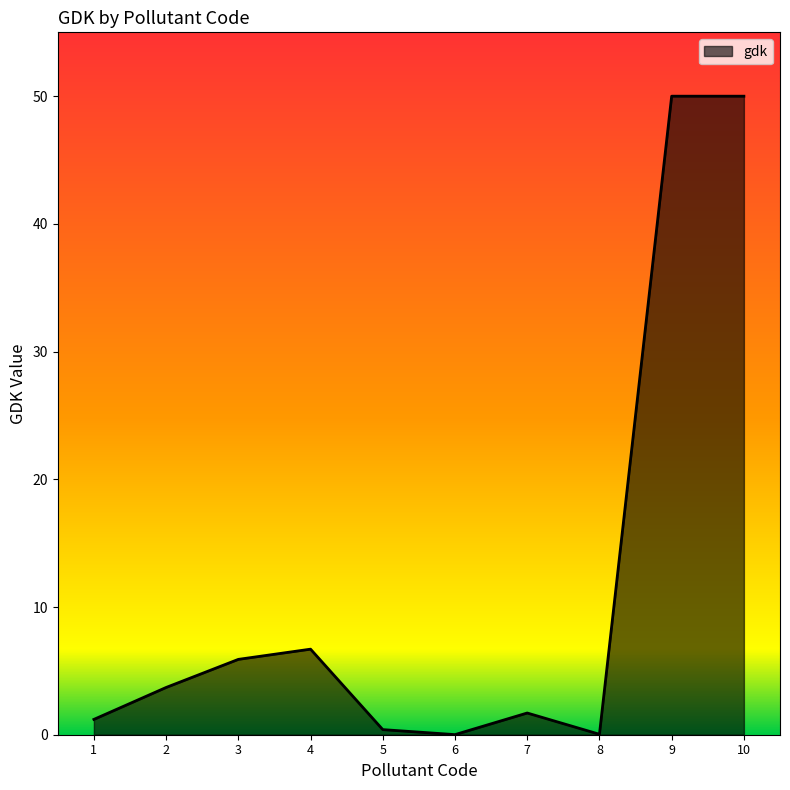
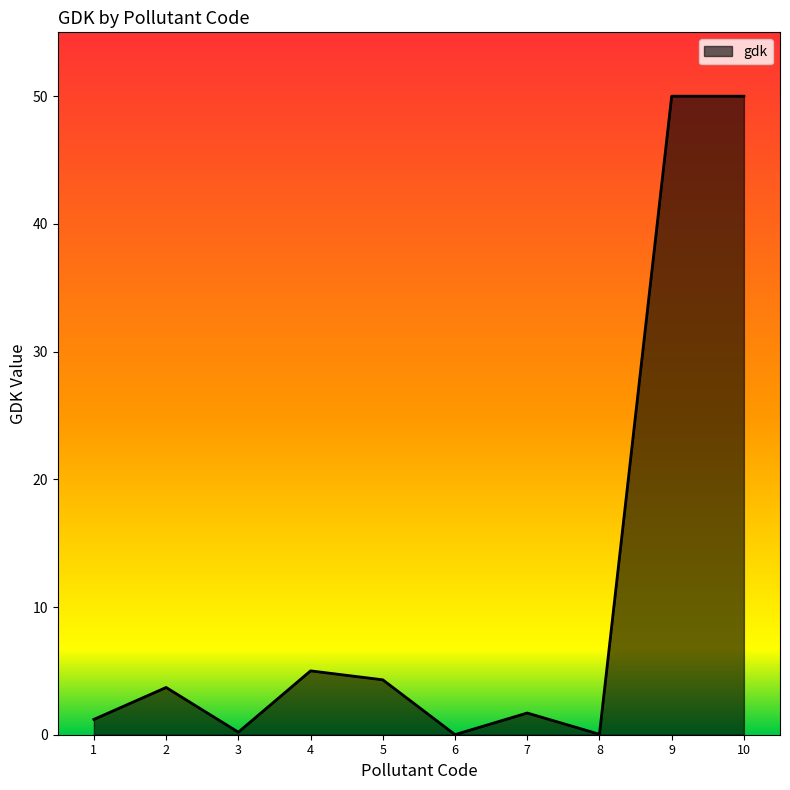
  {
    "1": 1.2,
    "2": 3.7,
-   "3": 5.9,
-   "4": 6.7,
-   "5": 0.4,
+   "3": 0.2,
+   "4": 5.0,
+   "5": 4.3,
    "6": 0.0,
    "7": 1.7,
    "8": 0.0,
    "9": 50.0,
    "10": 50.0
  }
